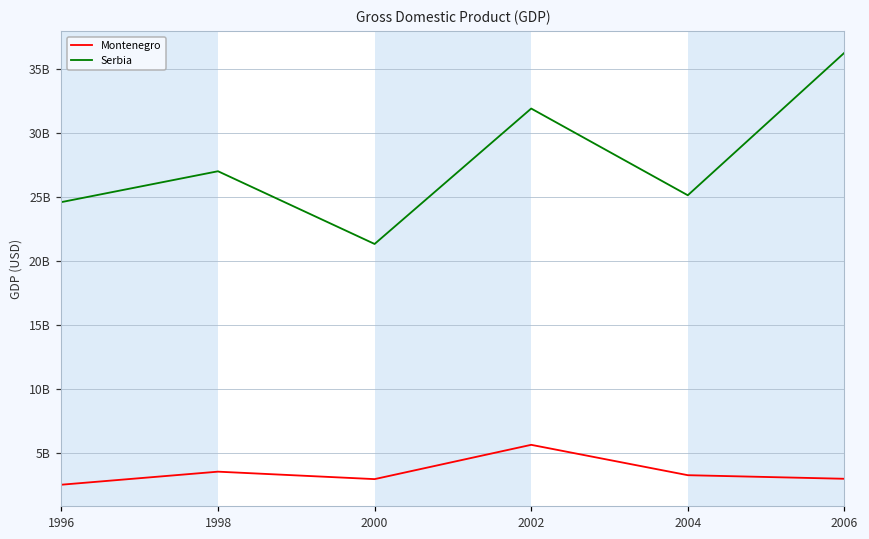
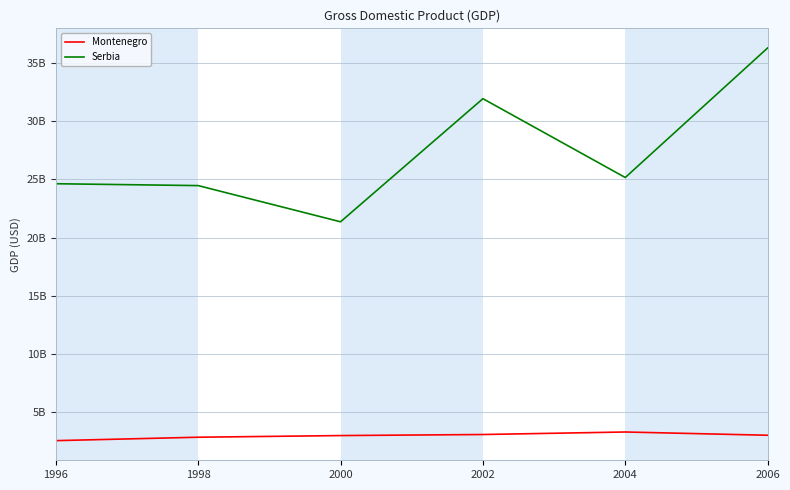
  {
    "Montenegro": {
      "1996": 2600000000,
-     "1998": 3600000000,
+     "1998": 2900000000,
      "2000": 3000000000,
-     "2002": 5700000000,
+     "2002": 3100000000,
      "2004": 3300000000,
      "2006": 3000000000
    },
    "Serbia": {
      "1996": 24600000000,
-     "1998": 27000000000,
+     "1998": 24500000000,
      "2000": 21400000000,
      "2002": 31900000000,
      "2004": 25200000000,
      "2006": 36300000000
    }
  }
